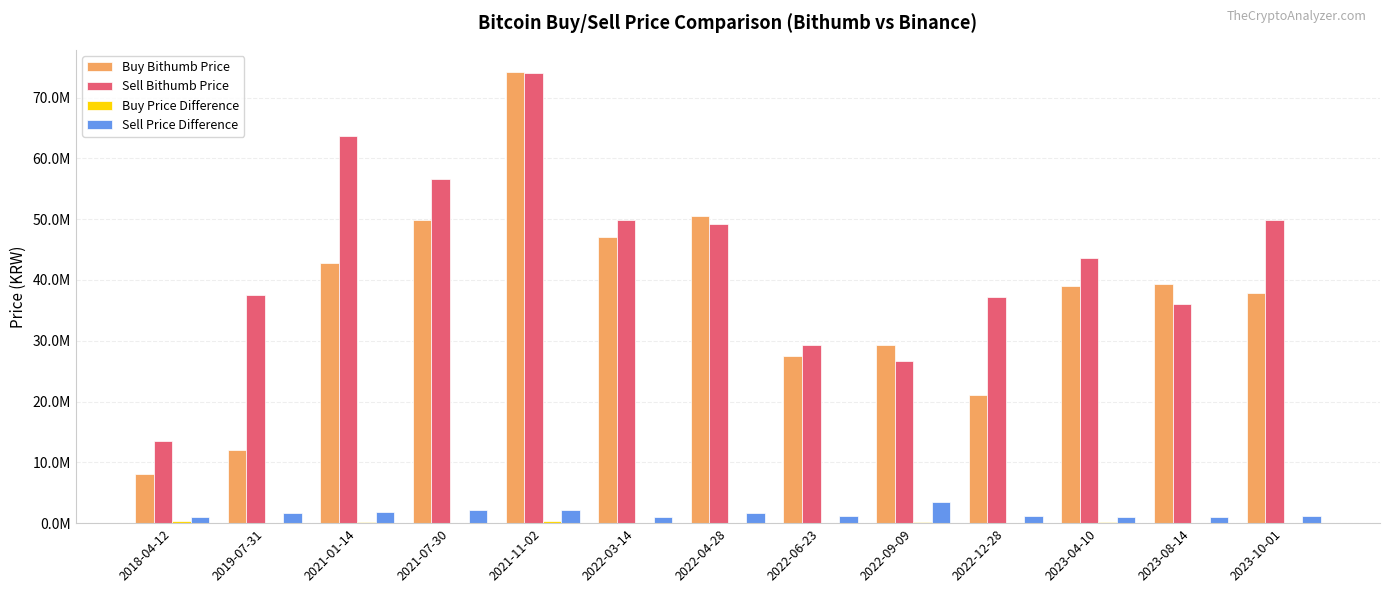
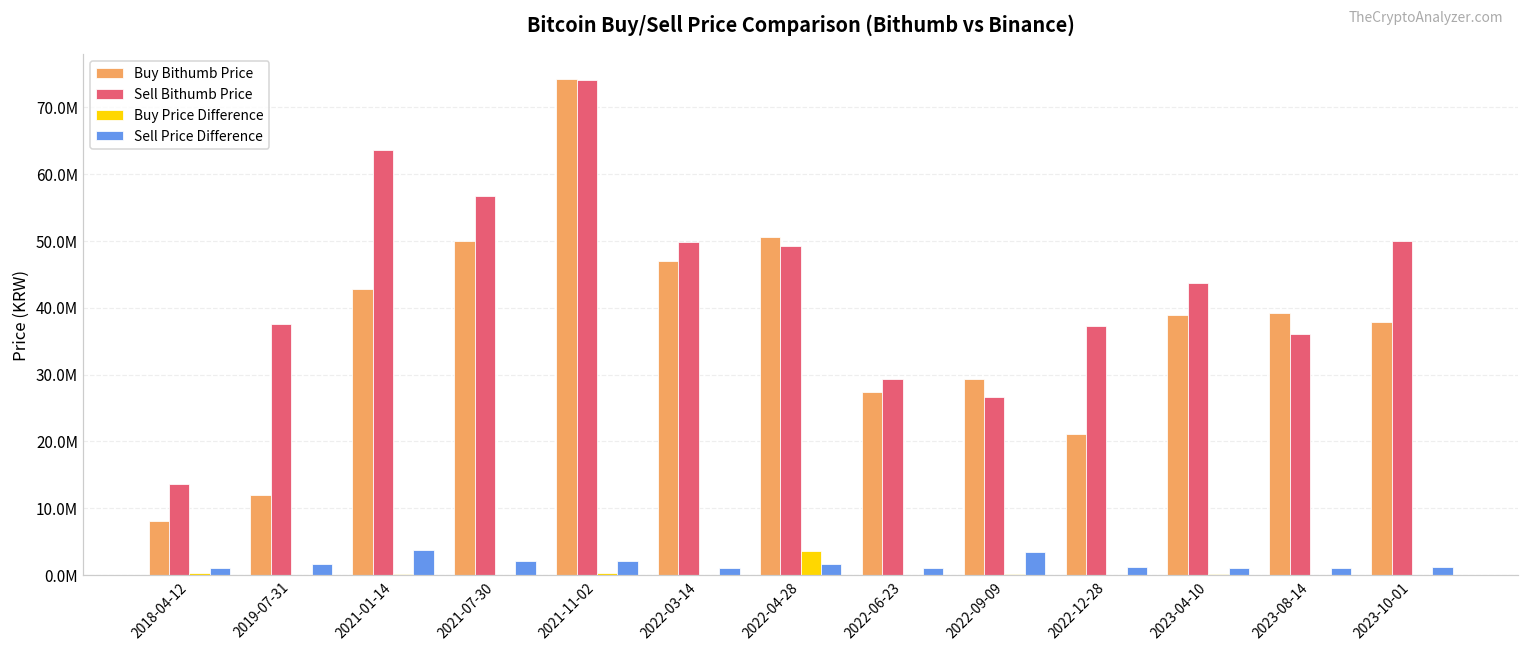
  {
    "Buy Bithumb Price": {
      "2018-04-12": 8000000,
      "2019-07-31": 12000000,
      "2021-01-14": 43000000,
      "2021-07-30": 50000000,
      "2021-11-02": 74000000,
      "2022-03-14": 47000000,
      "2022-04-28": 51000000,
      "2022-06-23": 27000000,
      "2022-09-09": 29000000,
      "2022-12-28": 21000000,
      "2023-04-10": 39000000,
      "2023-08-14": 39000000,
      "2023-10-01": 38000000
    },
    "Sell Bithumb Price": {
      "2018-04-12": 14000000,
      "2019-07-31": 38000000,
      "2021-01-14": 64000000,
      "2021-07-30": 57000000,
      "2021-11-02": 74000000,
      "2022-03-14": 50000000,
      "2022-04-28": 49000000,
      "2022-06-23": 29000000,
      "2022-09-09": 27000000,
      "2022-12-28": 37000000,
      "2023-04-10": 44000000,
      "2023-08-14": 36000000,
      "2023-10-01": 50000000
    },
    "Buy Price Difference": {
-     "2022-04-28": 0
+     "2022-04-28": 4000000
    },
    "Sell Price Difference": {
      "2018-04-12": 1000000,
      "2019-07-31": 2000000,
-     "2021-01-14": 2000000,
+     "2021-01-14": 4000000,
      "2021-07-30": 2000000,
      "2021-11-02": 2000000,
      "2022-03-14": 1000000,
      "2022-04-28": 2000000,
      "2022-06-23": 1000000,
      "2022-09-09": 4000000,
      "2022-12-28": 1000000,
      "2023-04-10": 1000000,
      "2023-08-14": 1000000,
      "2023-10-01": 1000000
    }
  }
